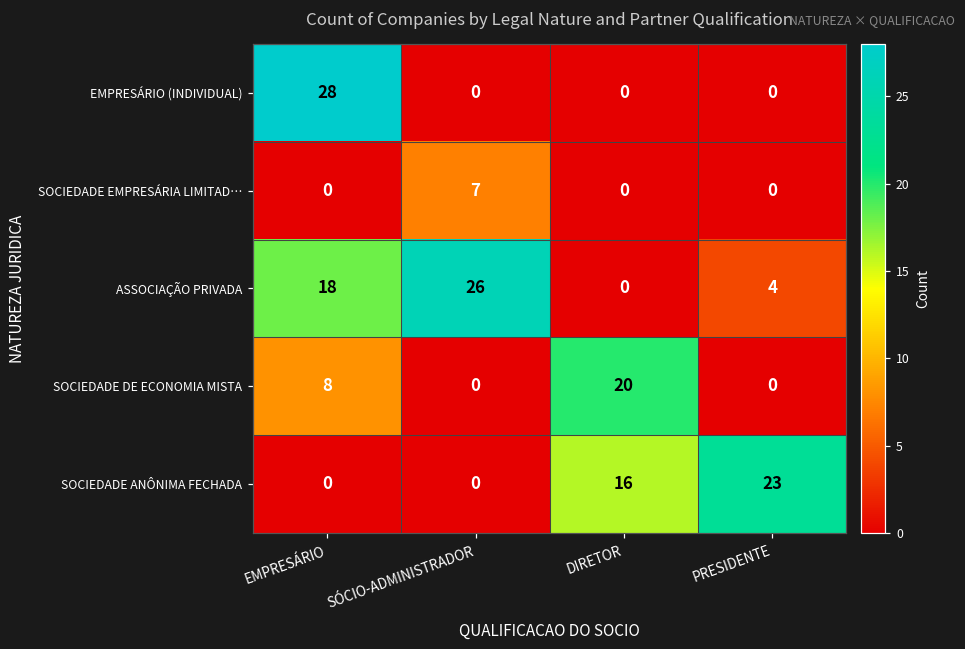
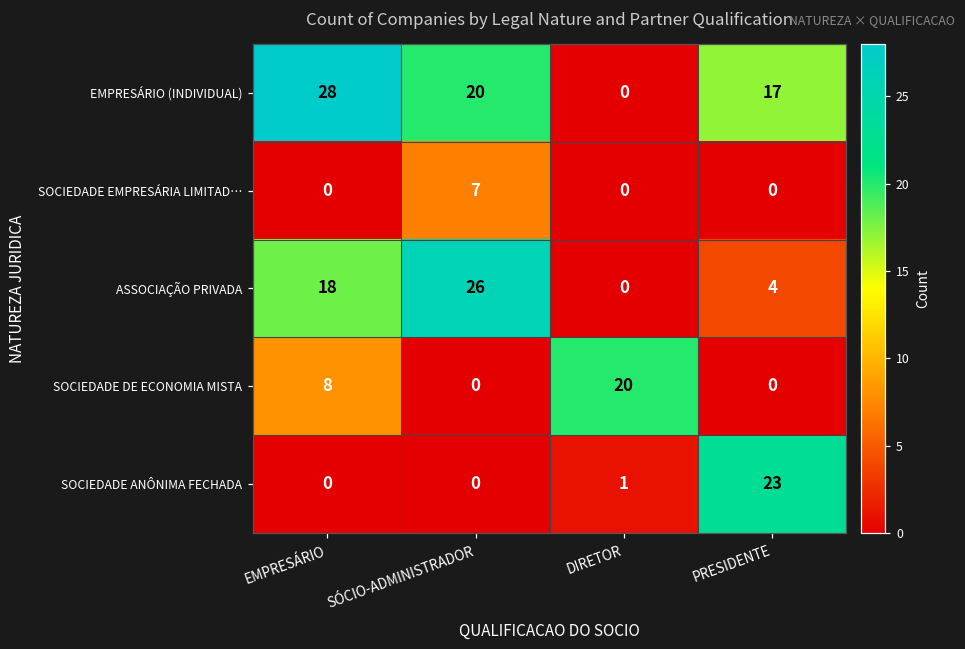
  {
    "EMPRESÁRIO (INDIVIDUAL)": {
      "EMPRESÁRIO": 28,
-     "SÓCIO-ADMINISTRADOR": 0,
+     "SÓCIO-ADMINISTRADOR": 20,
      "DIRETOR": 0,
-     "PRESIDENTE": 0
+     "PRESIDENTE": 17
    },
    "SOCIEDADE EMPRESÁRIA LIMITAD…": {
      "EMPRESÁRIO": 0,
      "SÓCIO-ADMINISTRADOR": 7,
      "DIRETOR": 0,
      "PRESIDENTE": 0
    },
    "ASSOCIAÇÃO PRIVADA": {
      "EMPRESÁRIO": 18,
      "SÓCIO-ADMINISTRADOR": 26,
      "DIRETOR": 0,
      "PRESIDENTE": 4
    },
    "SOCIEDADE DE ECONOMIA MISTA": {
      "EMPRESÁRIO": 8,
      "SÓCIO-ADMINISTRADOR": 0,
      "DIRETOR": 20,
      "PRESIDENTE": 0
    },
    "SOCIEDADE ANÔNIMA FECHADA": {
      "EMPRESÁRIO": 0,
      "SÓCIO-ADMINISTRADOR": 0,
-     "DIRETOR": 16,
+     "DIRETOR": 1,
      "PRESIDENTE": 23
    }
  }
